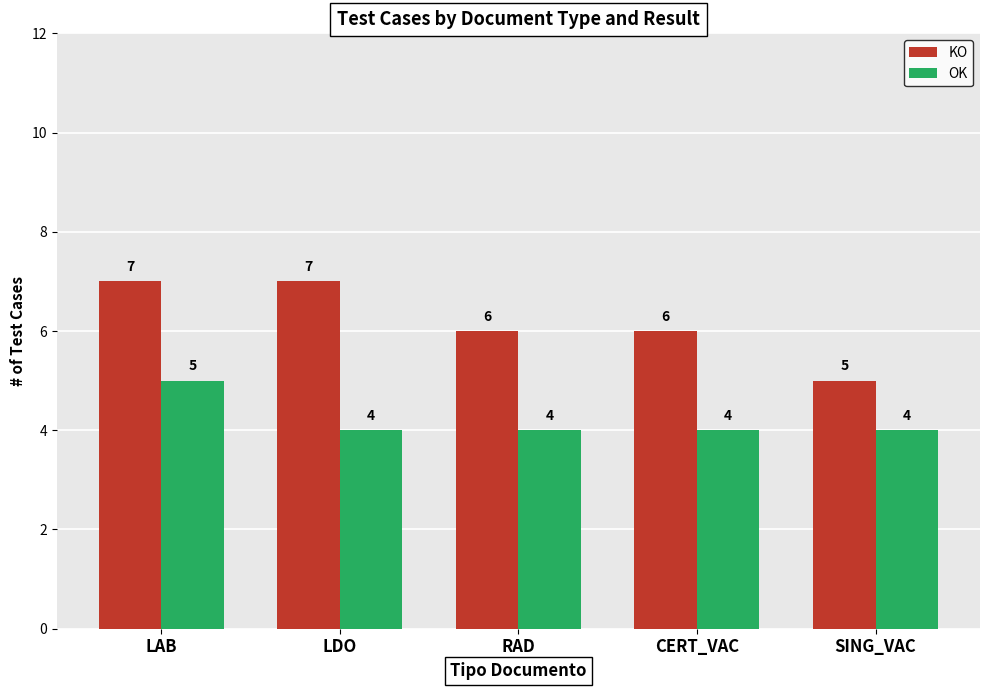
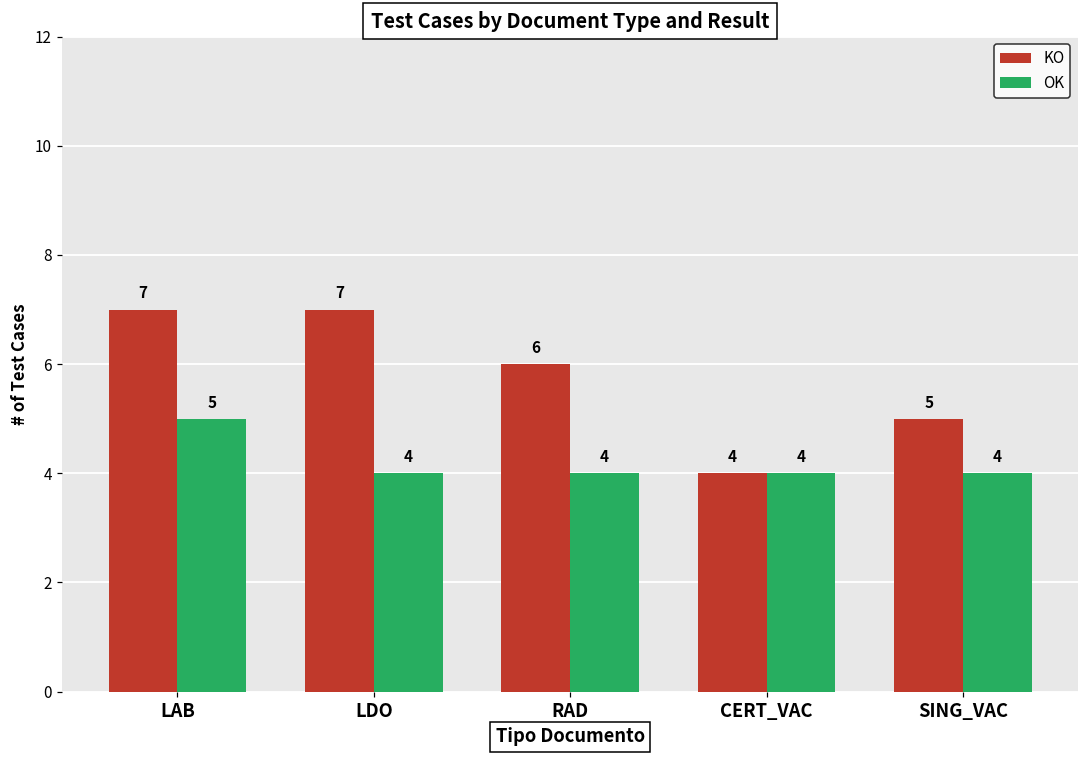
  {
    "KO": {
      "LAB": 7,
      "LDO": 7,
      "RAD": 6,
-     "CERT_VAC": 6,
+     "CERT_VAC": 4,
      "SING_VAC": 5
    },
    "OK": {
      "LAB": 5,
      "LDO": 4,
      "RAD": 4,
      "CERT_VAC": 4,
      "SING_VAC": 4
    }
  }
